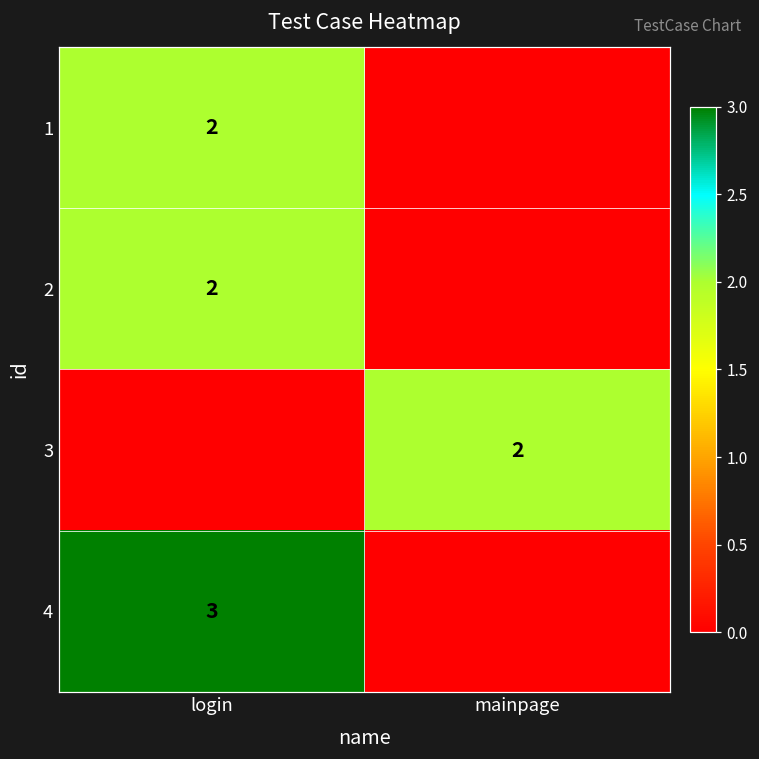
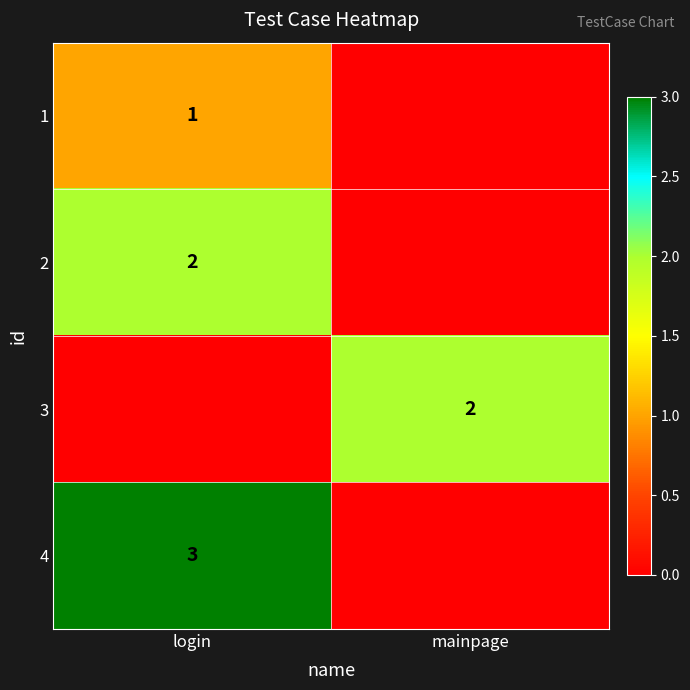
  {
    "1": {
-     "login": 2
+     "login": 1
    },
    "2": {
      "login": 2
    },
    "3": {
      "mainpage": 2
    },
    "4": {
      "login": 3
    }
  }
